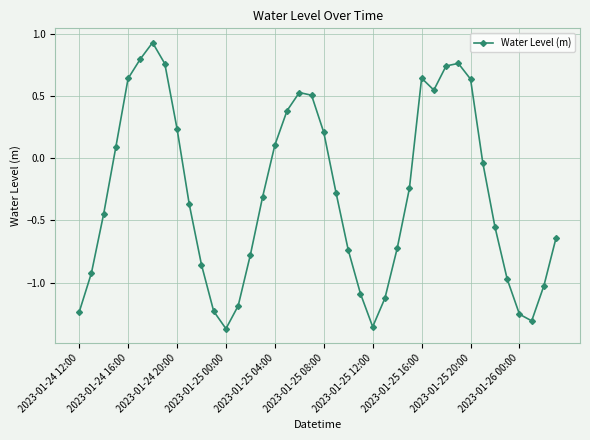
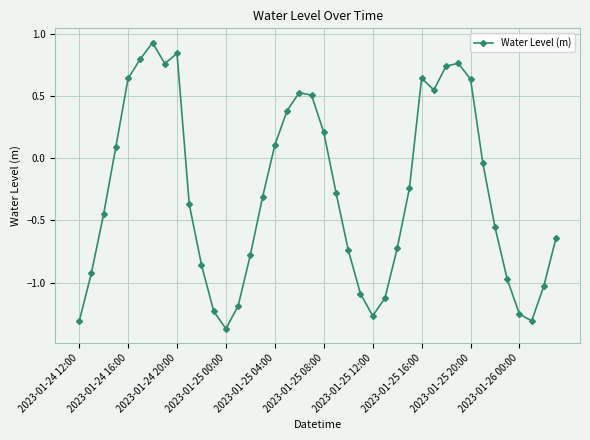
  {
-   "2023-01-24 12:00": -1.24,
+   "2023-01-24 12:00": -1.31,
    "2023-01-24 16:00": 0.64,
-   "2023-01-24 20:00": 0.24,
+   "2023-01-24 20:00": 0.84,
    "2023-01-25 00:00": -1.37,
    "2023-01-25 04:00": 0.11,
    "2023-01-25 08:00": 0.21,
-   "2023-01-25 12:00": -1.36,
+   "2023-01-25 12:00": -1.27,
    "2023-01-25 16:00": 0.64,
    "2023-01-25 20:00": 0.64,
    "2023-01-26 00:00": -1.26
  }
